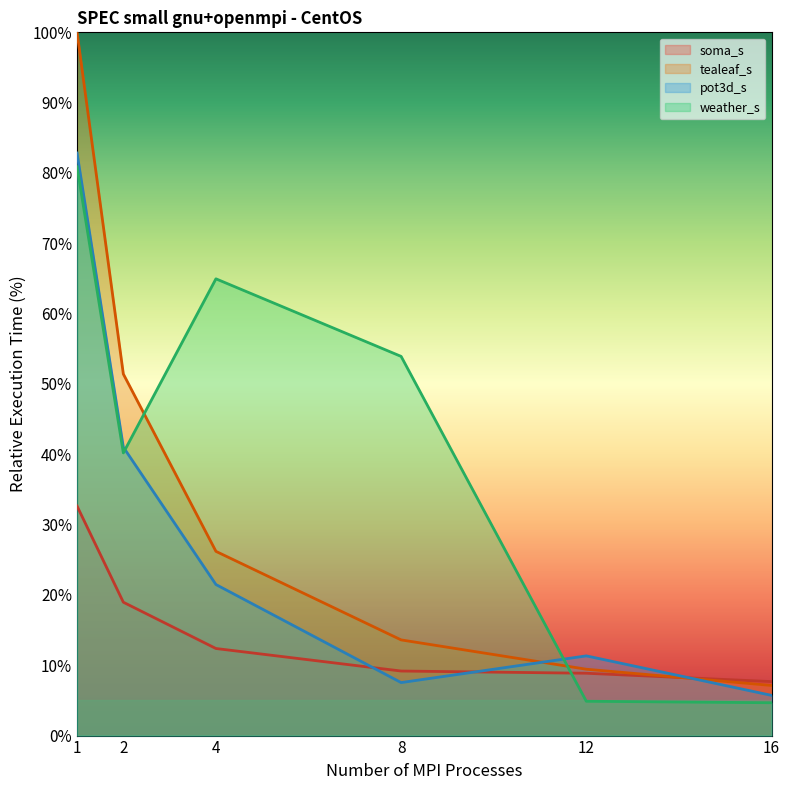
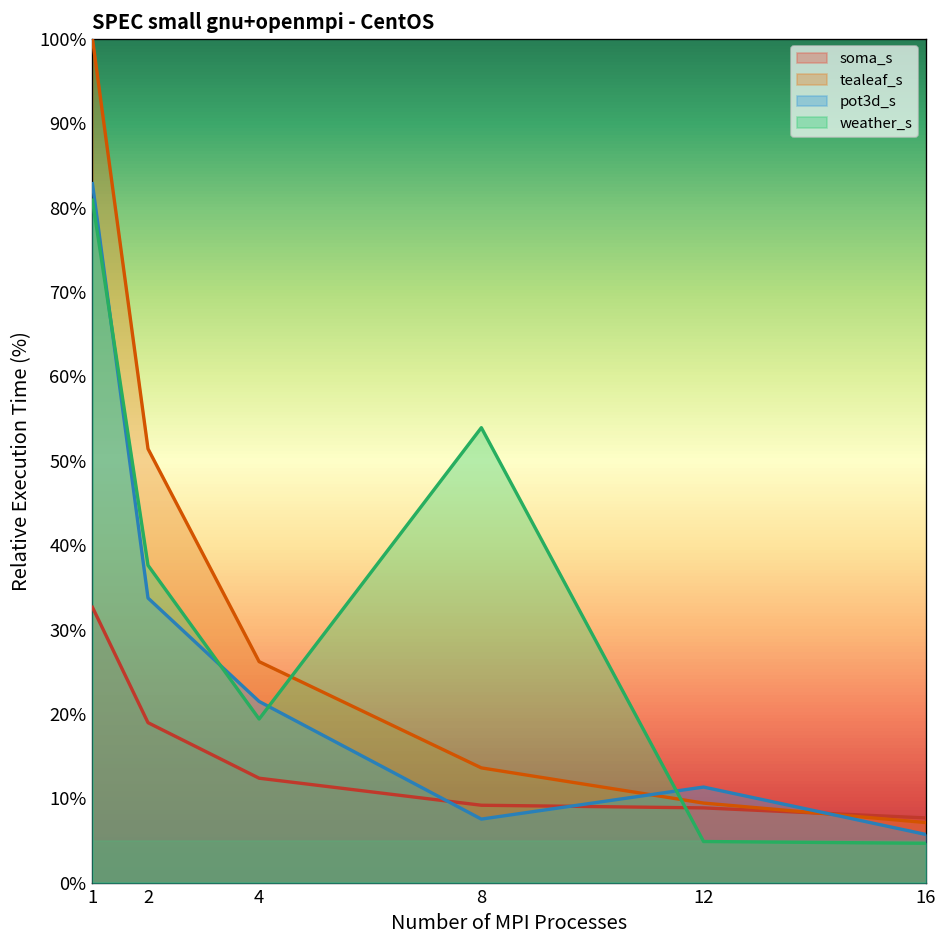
  {
    "pot3d_s": {
      "1": "83%",
-     "2": "41%",
+     "2": "34%",
      "4": "21%",
      "8": "8%",
      "12": "11%",
      "16": "6%"
    },
    "weather_s": {
      "1": "81%",
-     "2": "40%",
-     "4": "65%",
+     "2": "38%",
+     "4": "19%",
      "8": "54%"
    }
  }
